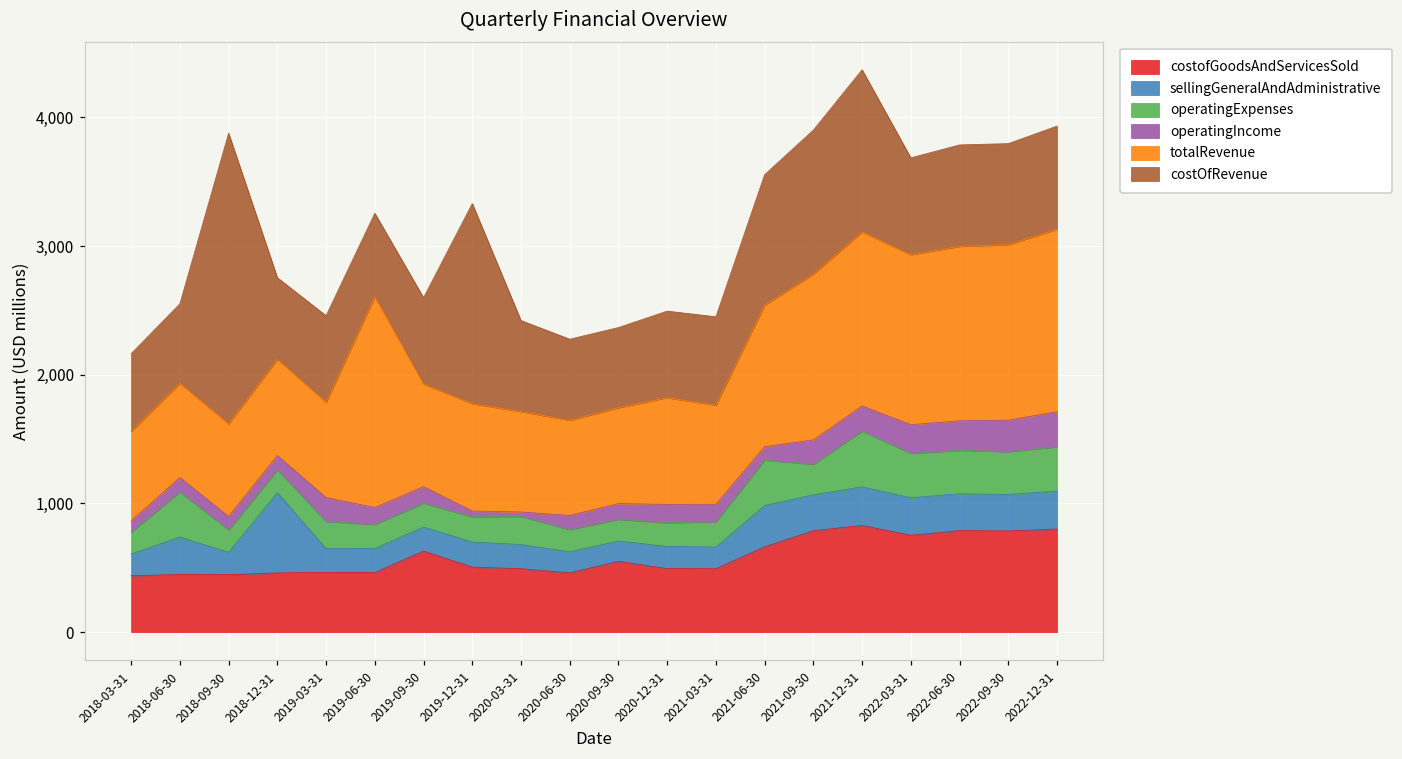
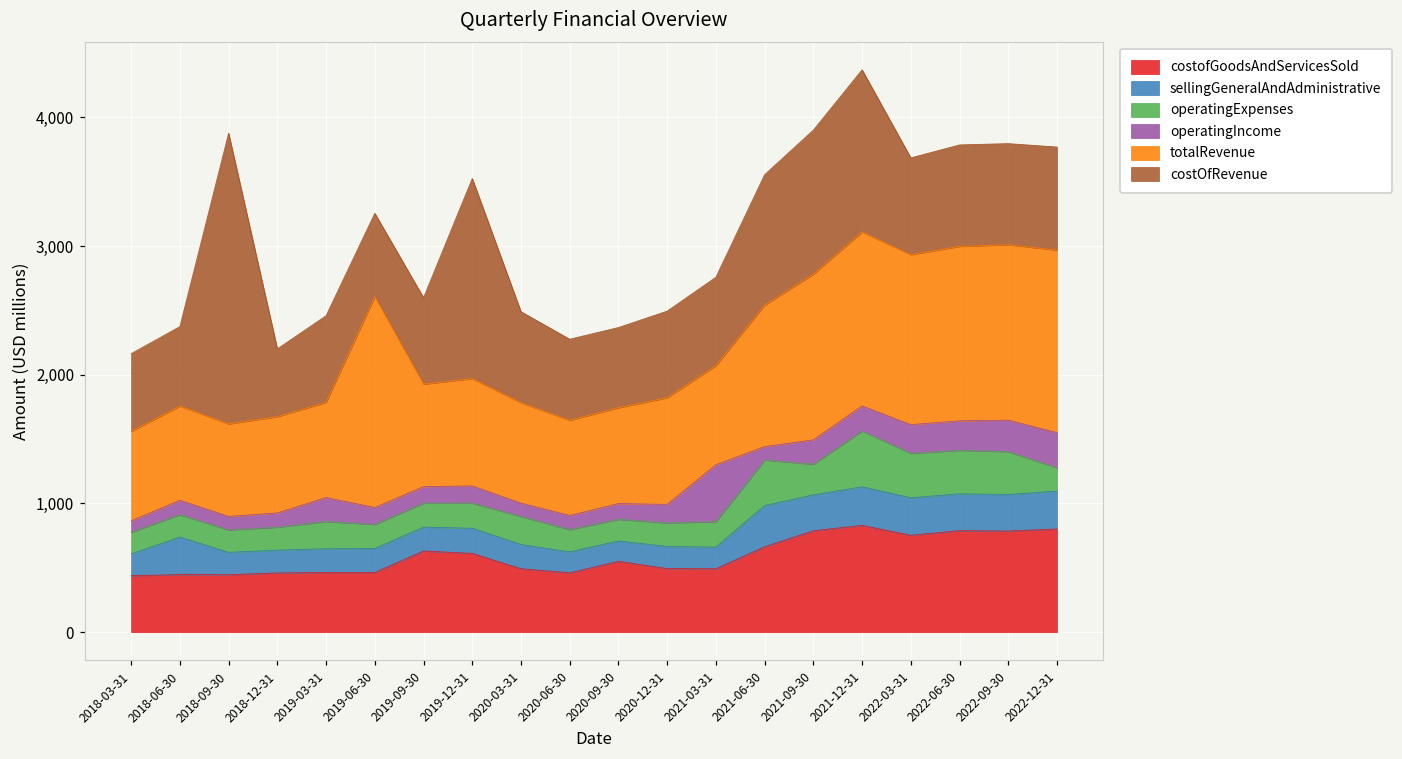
  {
    "costofGoodsAndServicesSold": {
      "2018-03-31": "440",
      "2018-06-30": "450",
      "2018-09-30": "450",
      "2018-12-31": "460",
      "2019-03-31": "460",
      "2019-06-30": "460",
      "2019-09-30": "630",
-     "2019-12-31": "510",
+     "2019-12-31": "610",
      "2020-03-31": "490",
      "2020-06-30": "460",
      "2020-09-30": "550",
      "2020-12-31": "490",
      "2021-03-31": "490",
      "2021-06-30": "660",
      "2021-09-30": "790",
      "2021-12-31": "830",
      "2022-03-31": "750",
      "2022-06-30": "790",
      "2022-09-30": "790",
      "2022-12-31": "800"
    },
    "sellingGeneralAndAdministrative": {
      "2018-03-31": "170",
      "2018-06-30": "290",
      "2018-09-30": "170",
-     "2018-12-31": "620",
+     "2018-12-31": "180",
      "2019-03-31": "180",
      "2019-06-30": "190",
      "2019-09-30": "190",
      "2019-12-31": "200",
      "2020-03-31": "190",
      "2020-06-30": "160",
      "2020-09-30": "160",
      "2020-12-31": "170",
      "2021-03-31": "170",
      "2021-06-30": "320",
      "2021-09-30": "280",
      "2021-12-31": "300",
      "2022-03-31": "290",
      "2022-06-30": "290",
      "2022-09-30": "280",
      "2022-12-31": "300"
    },
    "operatingExpenses": {
      "2018-03-31": "170",
-     "2018-06-30": "350",
+     "2018-06-30": "170",
      "2018-09-30": "170",
      "2018-12-31": "180",
      "2019-03-31": "210",
      "2019-06-30": "190",
      "2019-09-30": "190",
      "2019-12-31": "200",
      "2020-03-31": "220",
      "2020-06-30": "170",
      "2020-09-30": "170",
      "2020-12-31": "180",
      "2021-03-31": "200",
      "2021-06-30": "350",
      "2021-09-30": "240",
      "2021-12-31": "430",
      "2022-03-31": "340",
      "2022-06-30": "340",
      "2022-09-30": "330",
-     "2022-12-31": "340"
+     "2022-12-31": "180"
    },
    "operatingIncome": {
      "2018-03-31": "90",
      "2018-06-30": "110",
      "2018-09-30": "110",
      "2018-12-31": "110",
      "2019-03-31": "190",
      "2019-06-30": "130",
      "2019-09-30": "130",
-     "2019-12-31": "50",
-     "2020-03-31": "40",
+     "2019-12-31": "130",
+     "2020-03-31": "100",
      "2020-06-30": "110",
      "2020-09-30": "120",
      "2020-12-31": "140",
-     "2021-03-31": "140",
+     "2021-03-31": "440",
      "2021-06-30": "100",
      "2021-09-30": "190",
      "2021-12-31": "200",
      "2022-03-31": "220",
      "2022-06-30": "230",
      "2022-09-30": "250",
      "2022-12-31": "270"
    },
    "totalRevenue": {
      "2018-03-31": "700",
      "2018-06-30": "730",
      "2018-09-30": "720",
      "2018-12-31": "750",
      "2019-03-31": "740",
      "2019-06-30": "1,640",
      "2019-09-30": "800",
      "2019-12-31": "830",
      "2020-03-31": "780",
      "2020-06-30": "740",
      "2020-09-30": "740",
      "2020-12-31": "830",
      "2021-03-31": "770",
      "2021-06-30": "1,100",
      "2021-09-30": "1,290",
      "2021-12-31": "1,350",
      "2022-03-31": "1,320",
      "2022-06-30": "1,360",
      "2022-09-30": "1,360",
      "2022-12-31": "1,420"
    },
    "costOfRevenue": {
      "2018-03-31": "600",
      "2018-06-30": "620",
      "2018-09-30": "2,260",
-     "2018-12-31": "630",
+     "2018-12-31": "530",
      "2019-03-31": "670",
      "2019-06-30": "650",
      "2019-09-30": "670",
      "2019-12-31": "1,560",
      "2020-03-31": "710",
      "2020-06-30": "630",
      "2020-09-30": "620",
      "2020-12-31": "670",
      "2021-03-31": "690",
      "2021-06-30": "1,010",
      "2021-09-30": "1,120",
      "2021-12-31": "1,260",
      "2022-03-31": "750",
      "2022-06-30": "790",
      "2022-09-30": "790",
      "2022-12-31": "800"
    }
  }
